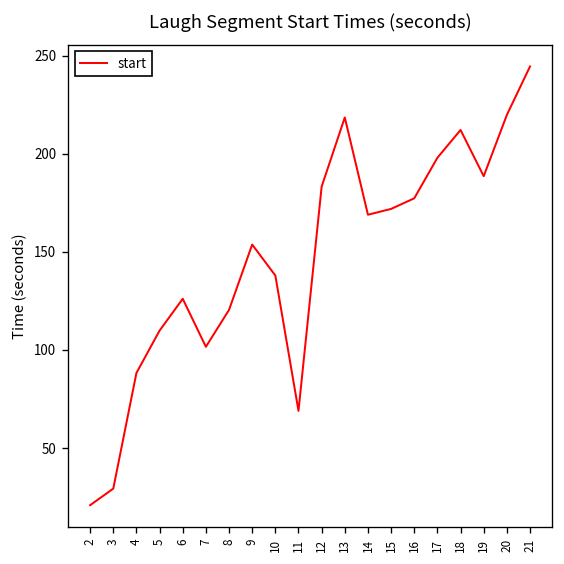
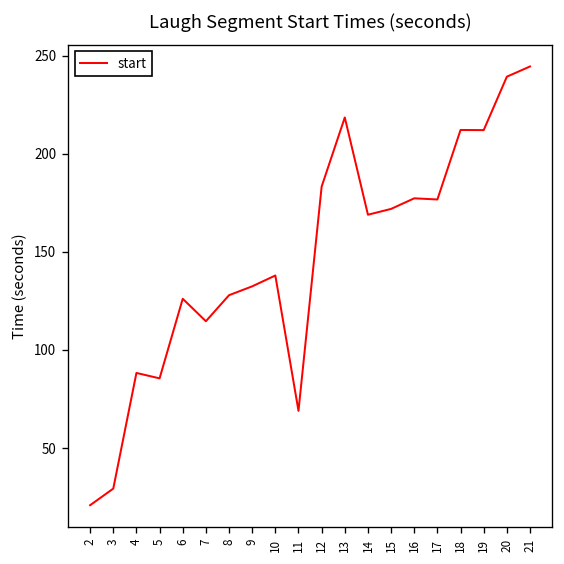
  {
    "2": 21,
    "3": 29,
    "4": 88,
-   "5": 110,
+   "5": 86,
    "6": 126,
-   "7": 102,
-   "8": 120,
-   "9": 154,
+   "7": 115,
+   "8": 128,
+   "9": 132,
    "10": 138,
    "11": 69,
    "12": 183,
    "13": 218,
    "14": 169,
    "15": 172,
    "16": 177,
-   "17": 198,
+   "17": 177,
    "18": 212,
-   "19": 189,
-   "20": 220,
+   "19": 212,
+   "20": 239,
    "21": 244
  }
